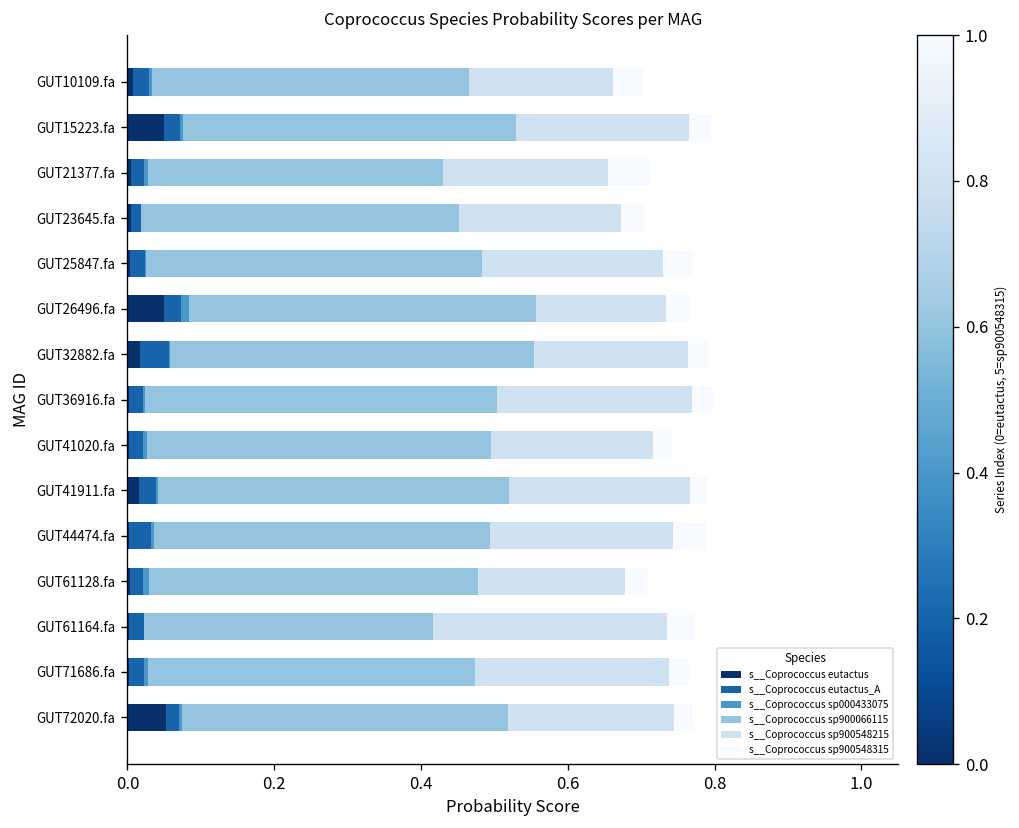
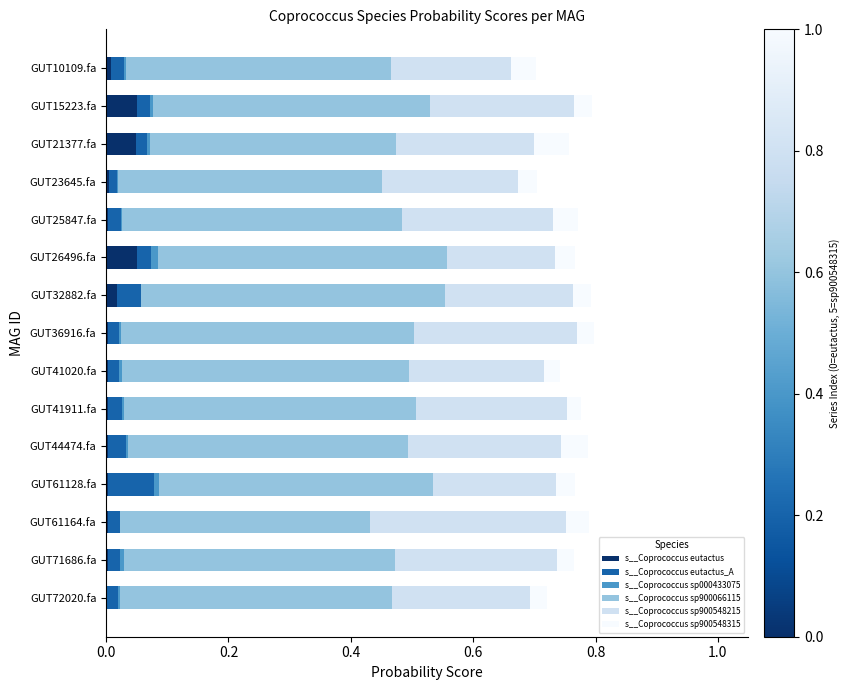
  {
    "s__Coprococcus eutactus": {
      "GUT10109.fa": 0.01,
      "GUT15223.fa": 0.05,
-     "GUT21377.fa": 0.00,
+     "GUT21377.fa": 0.05,
      "GUT23645.fa": 0.00,
      "GUT26496.fa": 0.05,
      "GUT32882.fa": 0.02,
-     "GUT41911.fa": 0.02,
-     "GUT72020.fa": 0.05
+     "GUT41911.fa": 0.00,
+     "GUT72020.fa": 0.00
    },
    "s__Coprococcus eutactus_A": {
      "GUT10109.fa": 0.02,
      "GUT15223.fa": 0.02,
      "GUT21377.fa": 0.02,
      "GUT23645.fa": 0.01,
      "GUT25847.fa": 0.02,
      "GUT26496.fa": 0.02,
      "GUT32882.fa": 0.04,
      "GUT36916.fa": 0.02,
      "GUT41020.fa": 0.02,
      "GUT41911.fa": 0.02,
      "GUT44474.fa": 0.03,
-     "GUT61128.fa": 0.02,
+     "GUT61128.fa": 0.08,
      "GUT61164.fa": 0.02,
      "GUT71686.fa": 0.02,
      "GUT72020.fa": 0.02
    },
    "s__Coprococcus sp000433075": {
      "GUT21377.fa": 0.01,
      "GUT26496.fa": 0.01,
      "GUT41020.fa": 0.00,
      "GUT44474.fa": 0.00,
      "GUT61128.fa": 0.01,
      "GUT71686.fa": 0.01
    },
    "s__Coprococcus sp900066115": {
      "GUT10109.fa": 0.43,
      "GUT15223.fa": 0.45,
      "GUT21377.fa": 0.40,
      "GUT23645.fa": 0.43,
      "GUT25847.fa": 0.46,
      "GUT26496.fa": 0.47,
      "GUT32882.fa": 0.50,
      "GUT36916.fa": 0.48,
      "GUT41020.fa": 0.47,
      "GUT41911.fa": 0.48,
      "GUT44474.fa": 0.46,
      "GUT61128.fa": 0.45,
-     "GUT61164.fa": 0.39,
+     "GUT61164.fa": 0.41,
      "GUT71686.fa": 0.44,
      "GUT72020.fa": 0.44
    }
  }
